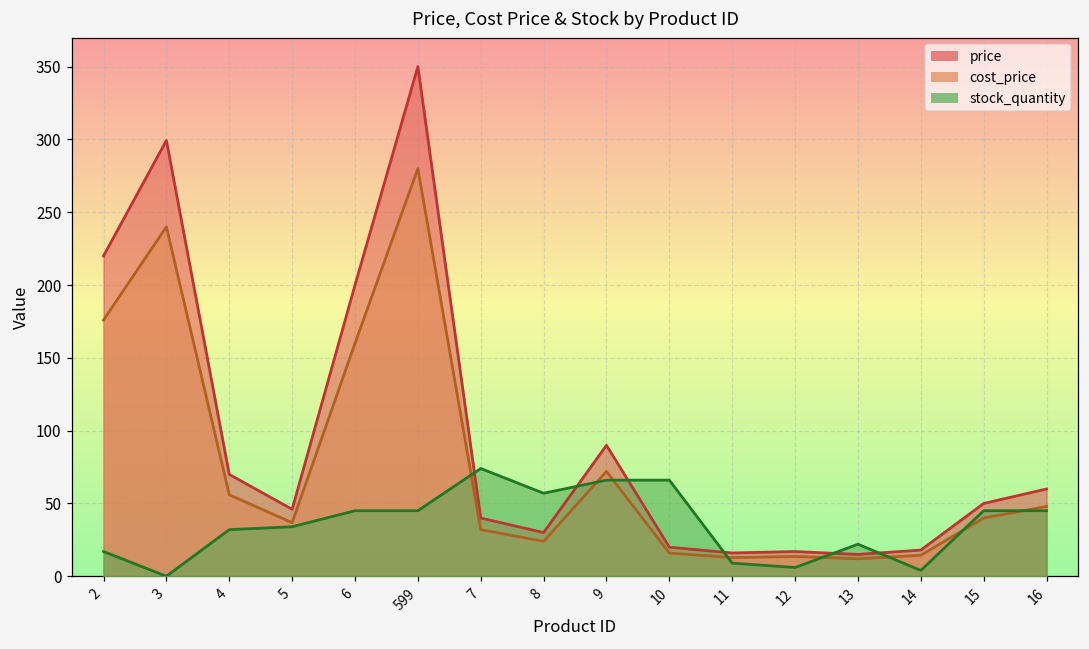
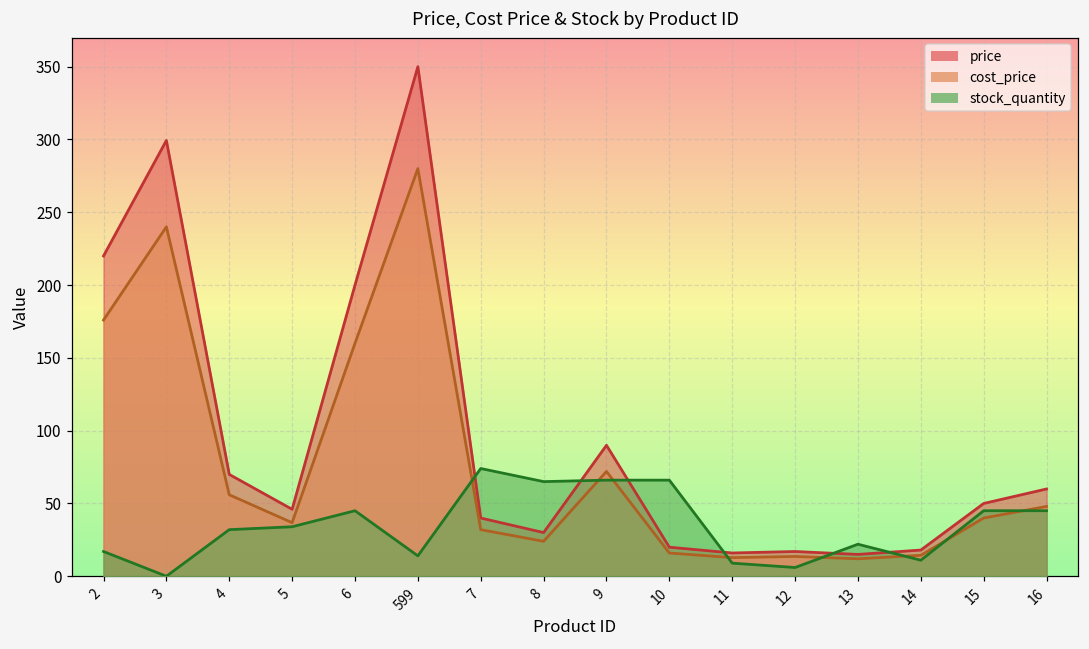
  {
    "stock_quantity": {
      "2": 17,
      "3": 0,
      "4": 32,
      "5": 34,
      "6": 45,
-     "599": 45,
+     "599": 14,
      "7": 74,
-     "8": 57,
+     "8": 65,
      "9": 66,
      "10": 66,
      "11": 9,
      "12": 6,
      "13": 22,
-     "14": 4,
+     "14": 11,
      "15": 45,
      "16": 45
    }
  }
